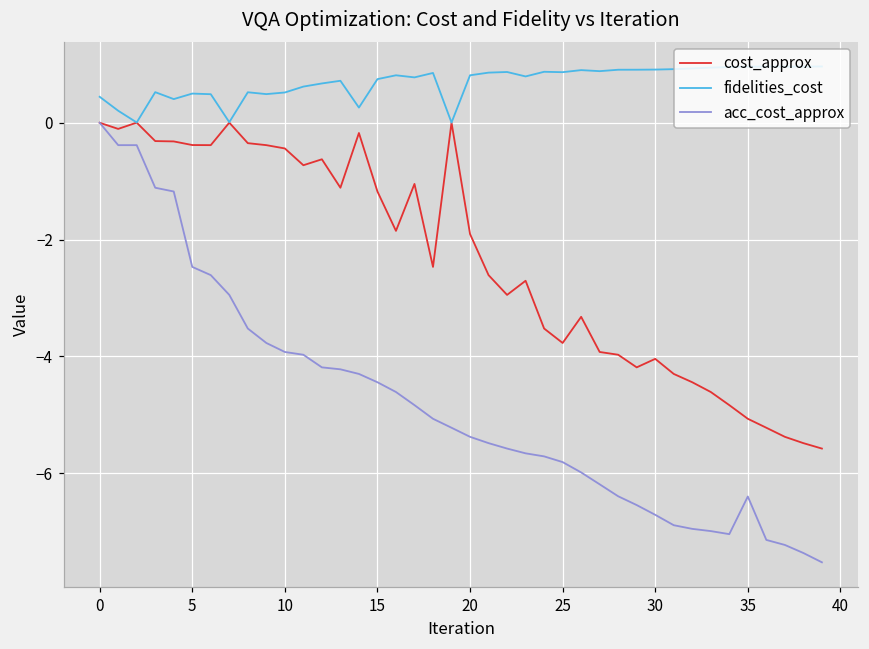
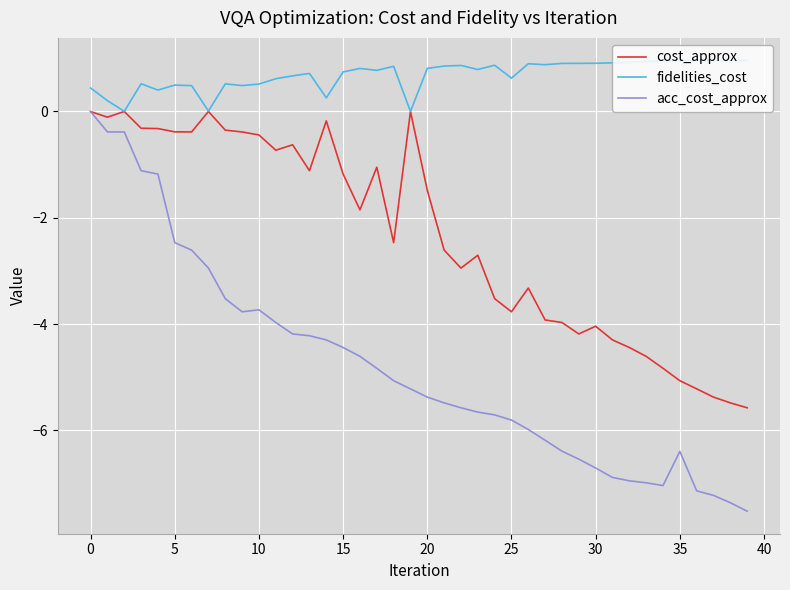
  {
    "cost_approx": {
      "5": -0.4,
      "10": -0.4,
      "15": -1.2,
-     "20": -1.9,
+     "20": -1.5,
      "25": -3.8,
      "30": -4.0,
      "35": -5.1
    },
    "fidelities_cost": {
      "0": 0.4,
      "5": 0.5,
      "10": 0.5,
      "15": 0.7,
      "20": 0.8,
-     "25": 0.9,
+     "25": 0.6,
      "30": 0.9
    },
    "acc_cost_approx": {
      "5": -2.5,
-     "10": -3.9,
+     "10": -3.7,
      "15": -4.4,
      "20": -5.4,
      "25": -5.8,
      "30": -6.7,
      "35": -6.4
    }
  }
